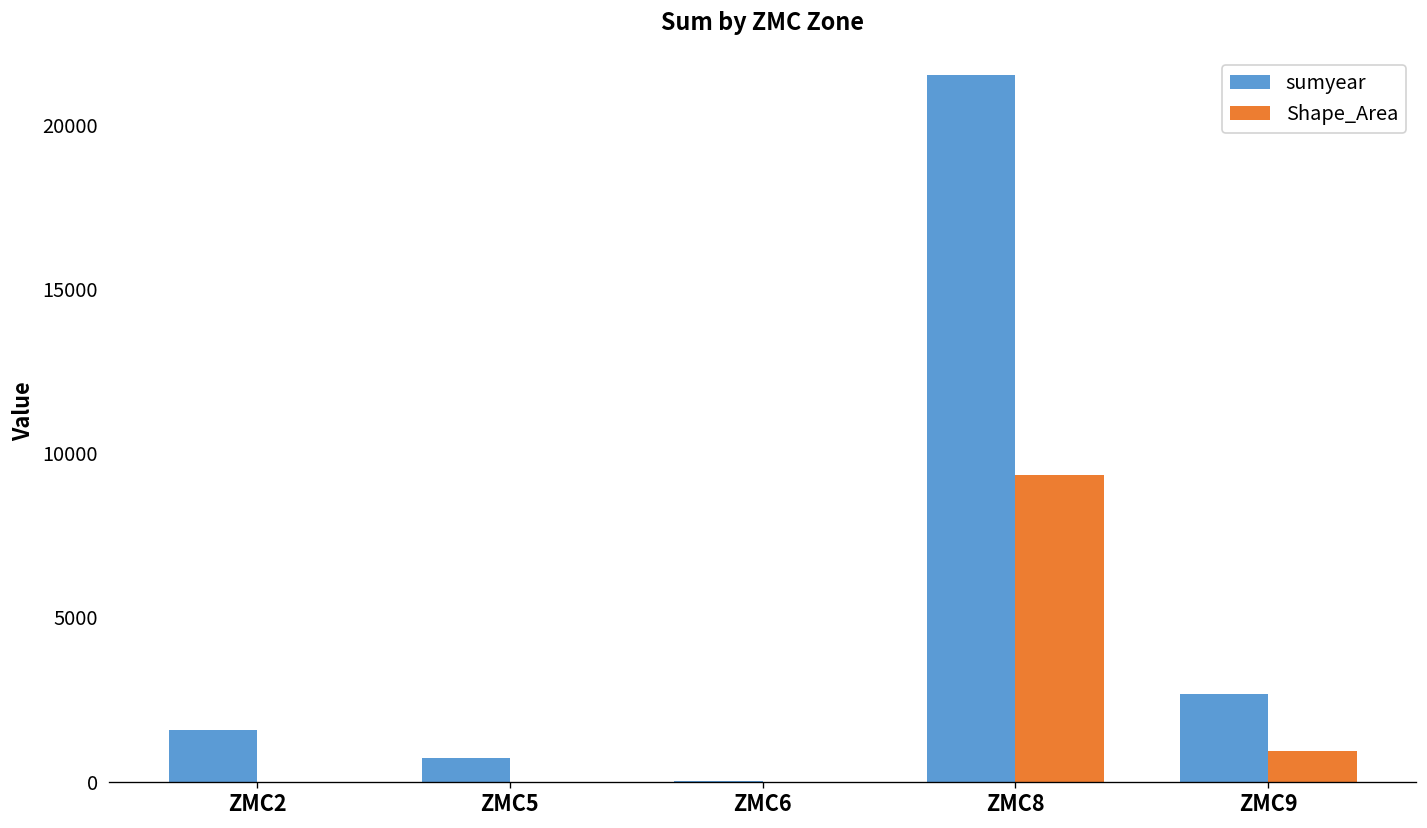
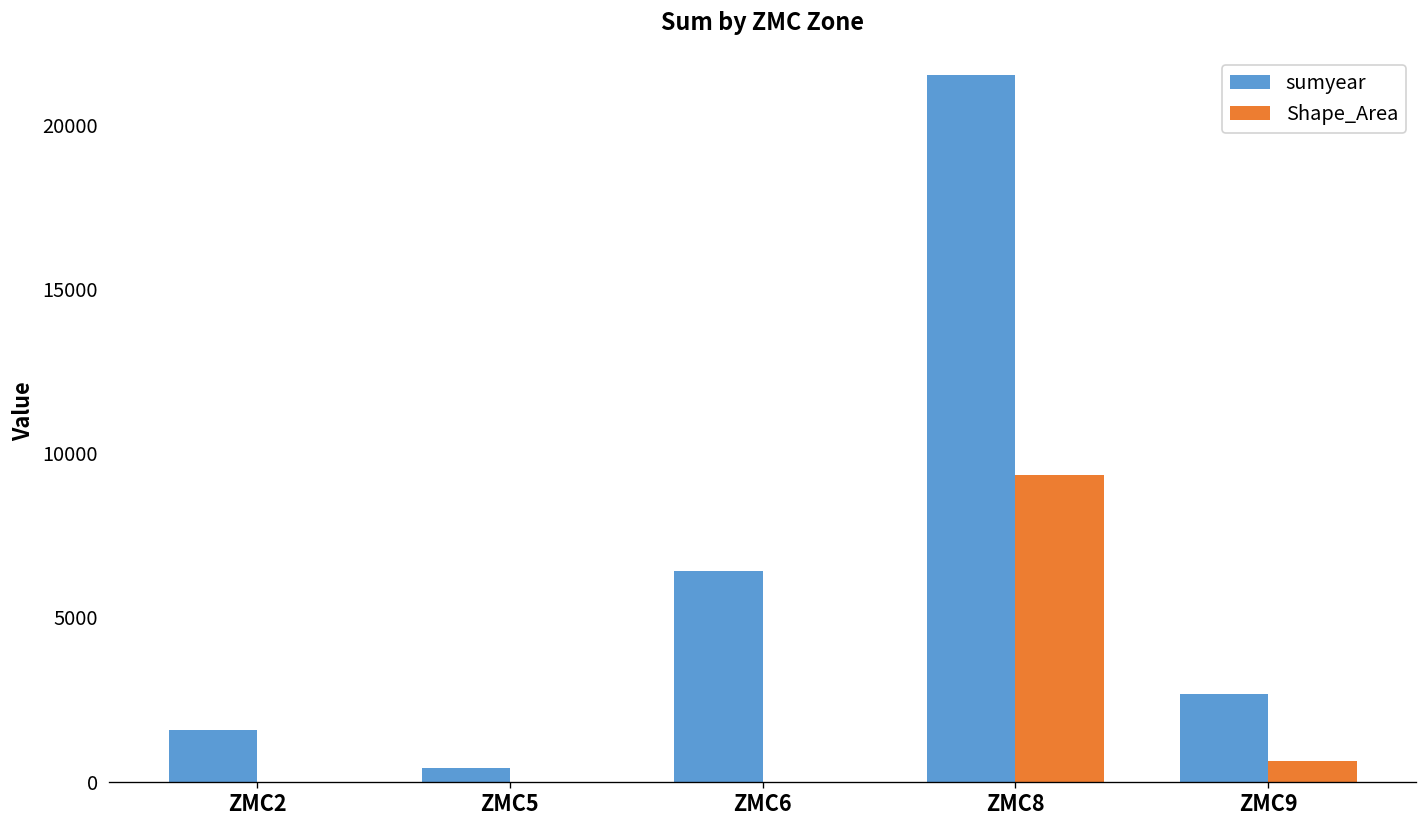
  {
    "sumyear": {
      "ZMC2": 1600,
-     "ZMC5": 700,
-     "ZMC6": 0,
+     "ZMC5": 400,
+     "ZMC6": 6400,
      "ZMC8": 21500,
      "ZMC9": 2700
    },
    "Shape_Area": {
      "ZMC2": 0,
      "ZMC5": 0,
      "ZMC6": 0,
      "ZMC8": 9300,
-     "ZMC9": 900
+     "ZMC9": 600
    }
  }
